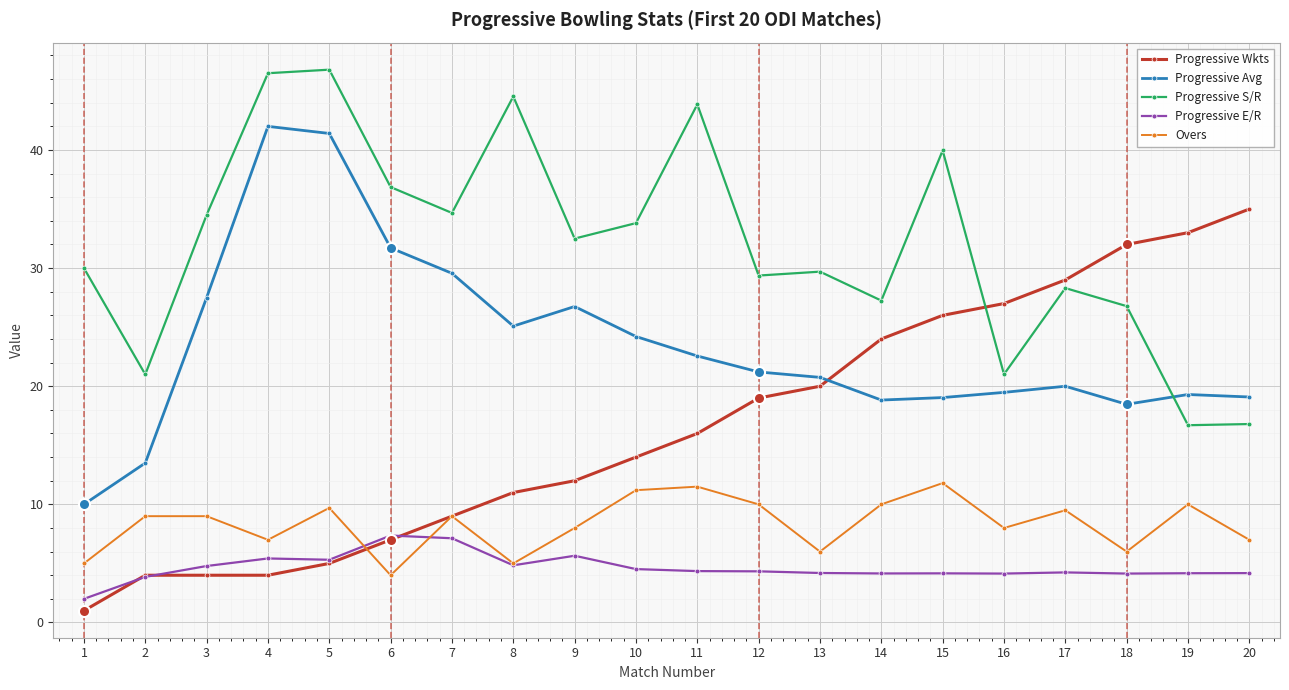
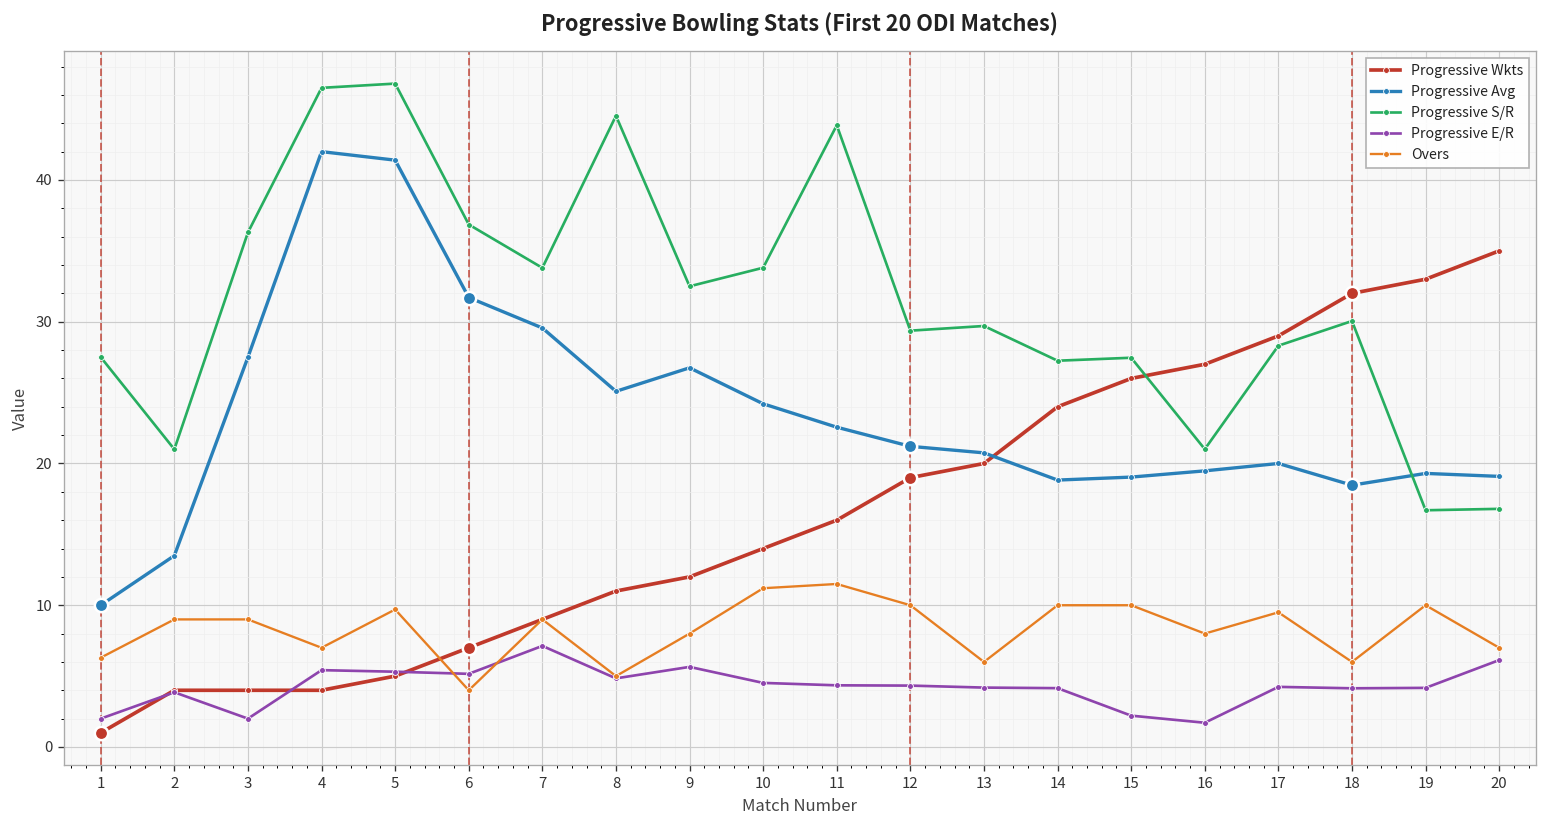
  {
    "Progressive S/R": {
-     "1": 30.0,
+     "1": 27.5,
      "2": 21.0,
-     "3": 34.5,
+     "3": 36.3,
      "4": 46.5,
      "5": 46.8,
      "6": 36.9,
-     "7": 34.7,
+     "7": 33.8,
      "8": 44.5,
      "9": 32.5,
      "10": 33.8,
      "11": 43.9,
      "12": 29.4,
      "13": 29.7,
      "14": 27.3,
-     "15": 40.0,
+     "15": 27.5,
      "16": 21.0,
      "17": 28.3,
-     "18": 26.8,
+     "18": 30.1,
      "19": 16.7,
      "20": 16.8
    },
    "Progressive E/R": {
      "1": 2.0,
-     "3": 4.8,
+     "3": 2.0,
      "4": 5.4,
      "5": 5.3,
-     "6": 7.4,
+     "6": 5.2,
      "7": 7.1,
      "9": 5.7,
      "10": 4.5,
      "11": 4.4,
      "12": 4.3,
      "13": 4.2,
      "14": 4.2,
-     "15": 4.2,
-     "16": 4.1,
+     "15": 2.2,
+     "16": 1.7,
      "17": 4.2,
      "18": 4.1,
      "19": 4.2,
-     "20": 4.2
+     "20": 6.1
    },
    "Overs": {
-     "1": 5.0,
+     "1": 6.3,
      "2": 9.0,
      "3": 9.0,
      "4": 7.0,
      "5": 9.7,
      "6": 4.0,
      "9": 8.0,
      "10": 11.2,
      "11": 11.5,
      "12": 10.0,
      "13": 6.0,
      "14": 10.0,
-     "15": 11.8,
+     "15": 10.0,
      "16": 8.0,
      "17": 9.5,
      "18": 6.0,
      "19": 10.0,
      "20": 7.0
    }
  }
